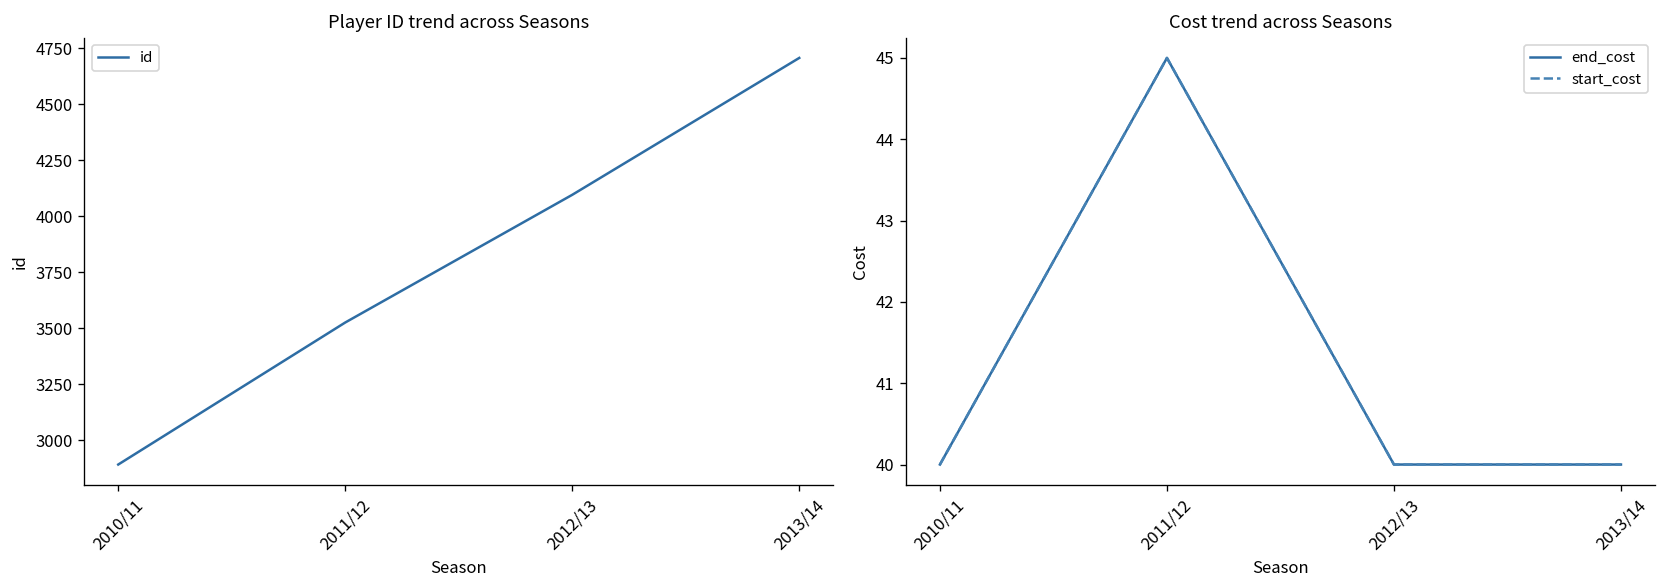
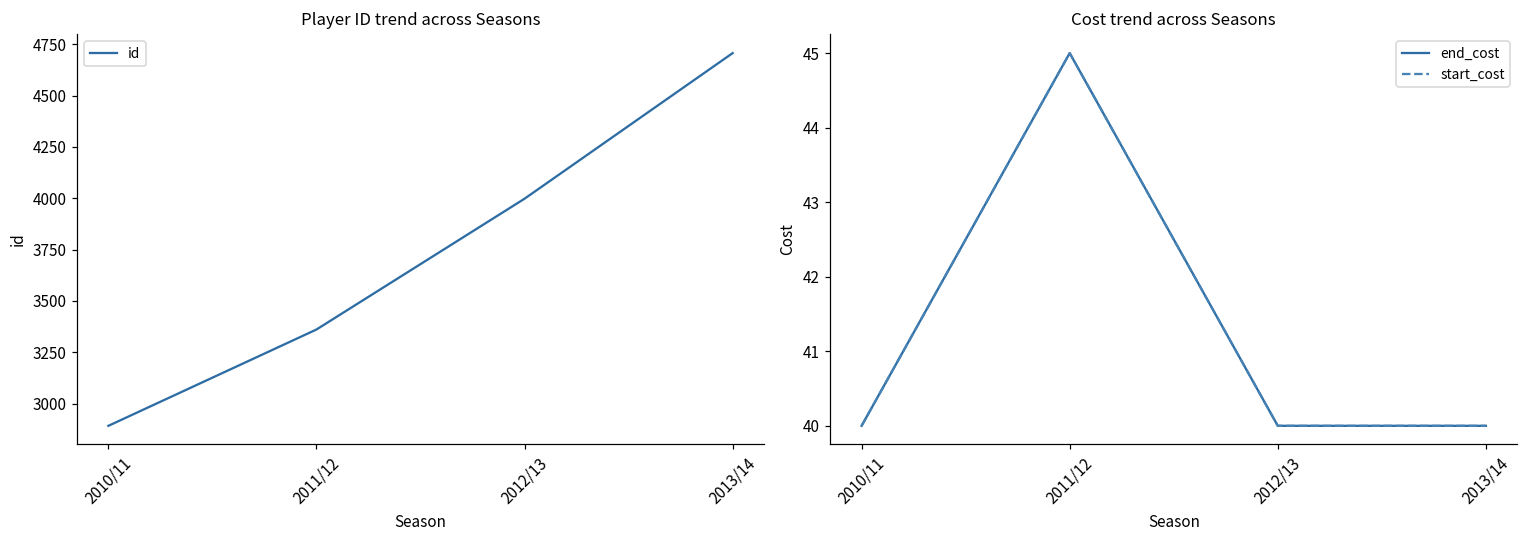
  {
    "Player ID trend across Seasons": {
      "2010/11": 2890,
-     "2011/12": 3530,
-     "2012/13": 4100,
+     "2011/12": 3360,
+     "2012/13": 4000,
      "2013/14": 4710
    },
    "Cost trend across Seasons": {
      "2010/11": 40.0,
      "2011/12": 45.0,
      "2012/13": 40.0,
      "2013/14": 40.0
    }
  }
